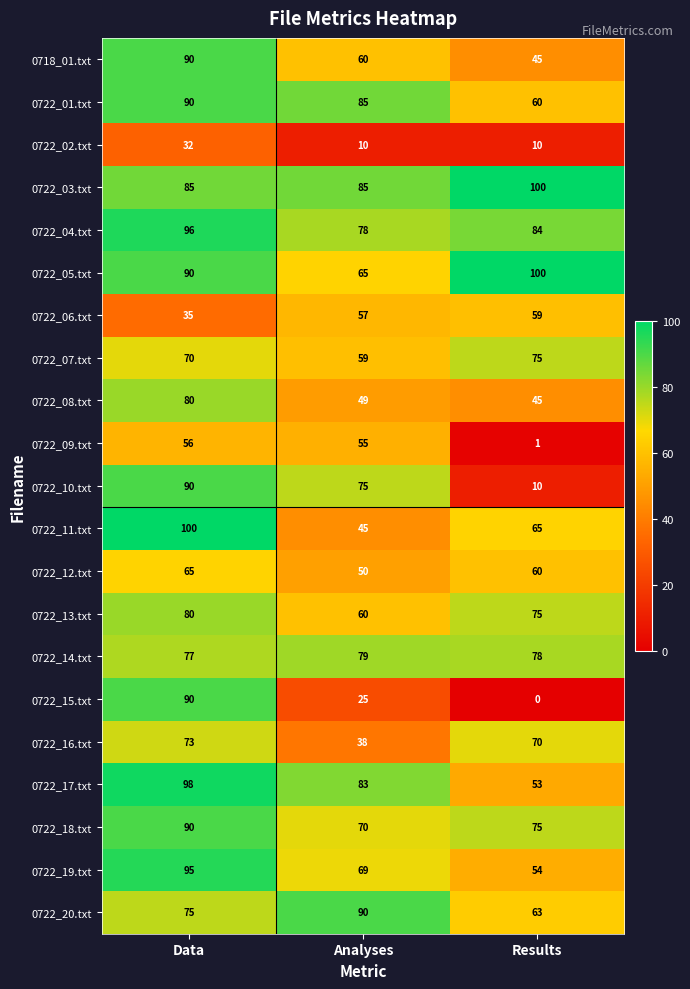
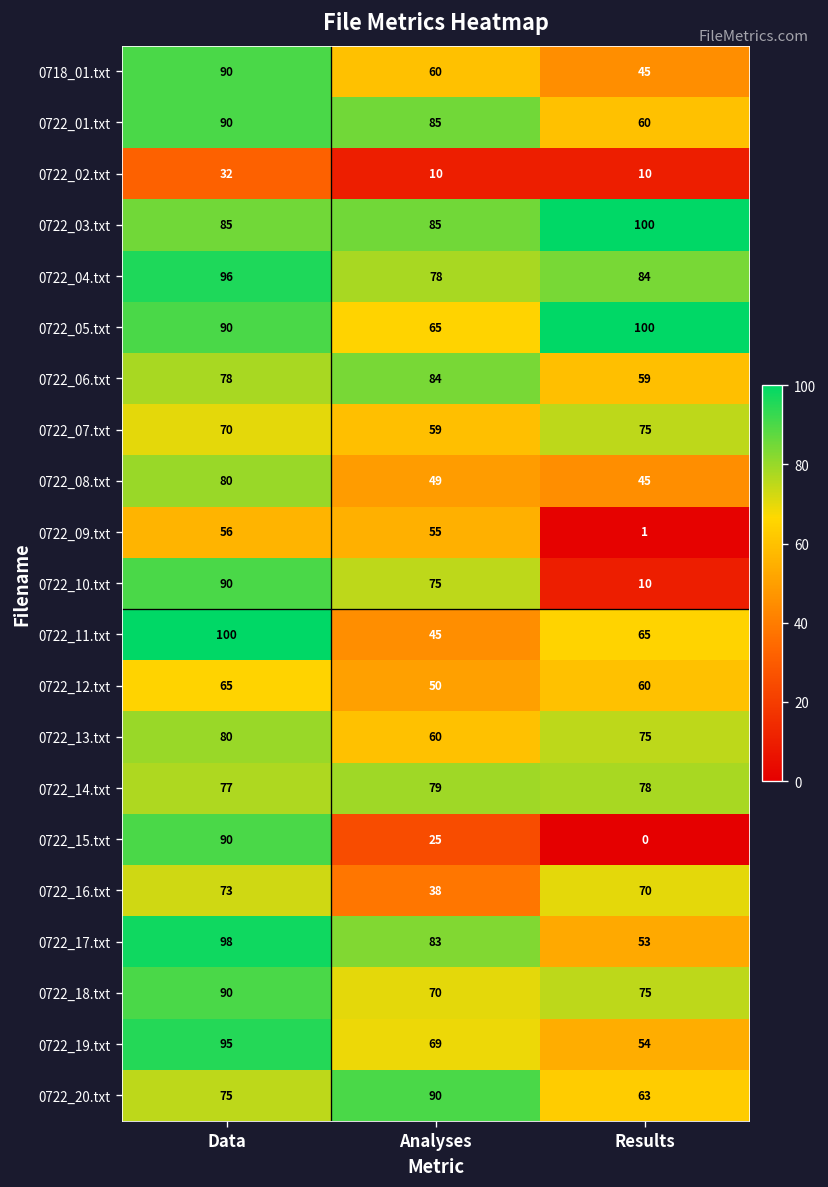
  {
    "0718_01.txt": {
      "Data": 90,
      "Analyses": 60,
      "Results": 45
    },
    "0722_01.txt": {
      "Data": 90,
      "Analyses": 85,
      "Results": 60
    },
    "0722_02.txt": {
      "Data": 32,
      "Analyses": 10,
      "Results": 10
    },
    "0722_03.txt": {
      "Data": 85,
      "Analyses": 85,
      "Results": 100
    },
    "0722_04.txt": {
      "Data": 96,
      "Analyses": 78,
      "Results": 84
    },
    "0722_05.txt": {
      "Data": 90,
      "Analyses": 65,
      "Results": 100
    },
    "0722_06.txt": {
-     "Data": 35,
-     "Analyses": 57,
+     "Data": 78,
+     "Analyses": 84,
      "Results": 59
    },
    "0722_07.txt": {
      "Data": 70,
      "Analyses": 59,
      "Results": 75
    },
    "0722_08.txt": {
      "Data": 80,
      "Analyses": 49,
      "Results": 45
    },
    "0722_09.txt": {
      "Data": 56,
      "Analyses": 55,
      "Results": 1
    },
    "0722_10.txt": {
      "Data": 90,
      "Analyses": 75,
      "Results": 10
    },
    "0722_11.txt": {
      "Data": 100,
      "Analyses": 45,
      "Results": 65
    },
    "0722_12.txt": {
      "Data": 65,
      "Analyses": 50,
      "Results": 60
    },
    "0722_13.txt": {
      "Data": 80,
      "Analyses": 60,
      "Results": 75
    },
    "0722_14.txt": {
      "Data": 77,
      "Analyses": 79,
      "Results": 78
    },
    "0722_15.txt": {
      "Data": 90,
      "Analyses": 25,
      "Results": 0
    },
    "0722_16.txt": {
      "Data": 73,
      "Analyses": 38,
      "Results": 70
    },
    "0722_17.txt": {
      "Data": 98,
      "Analyses": 83,
      "Results": 53
    },
    "0722_18.txt": {
      "Data": 90,
      "Analyses": 70,
      "Results": 75
    },
    "0722_19.txt": {
      "Data": 95,
      "Analyses": 69,
      "Results": 54
    },
    "0722_20.txt": {
      "Data": 75,
      "Analyses": 90,
      "Results": 63
    }
  }
